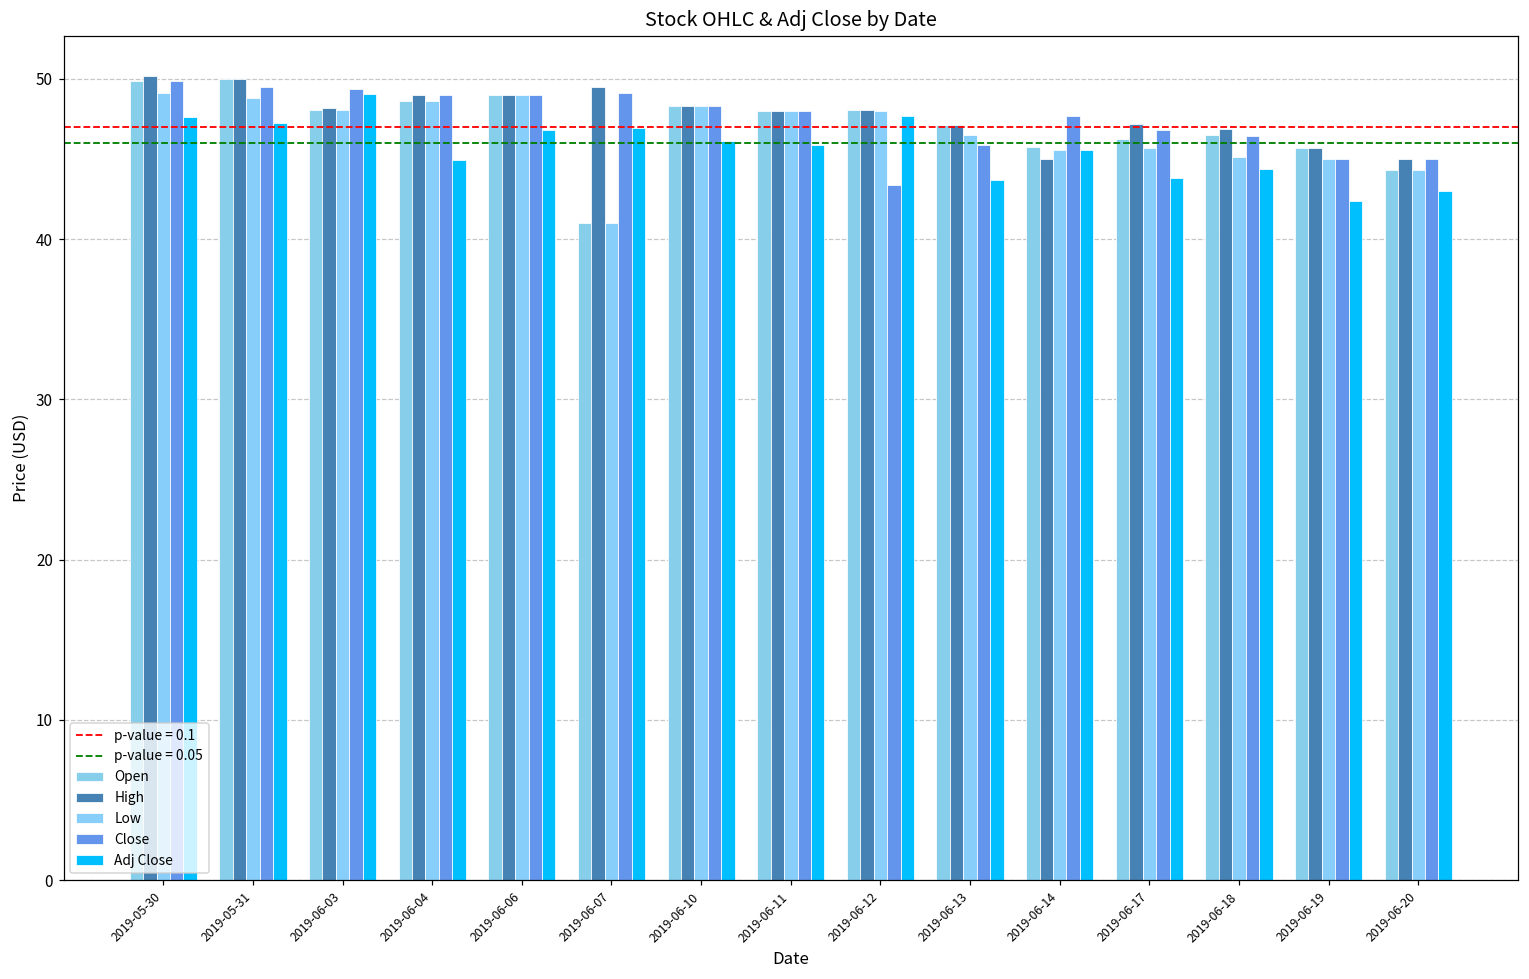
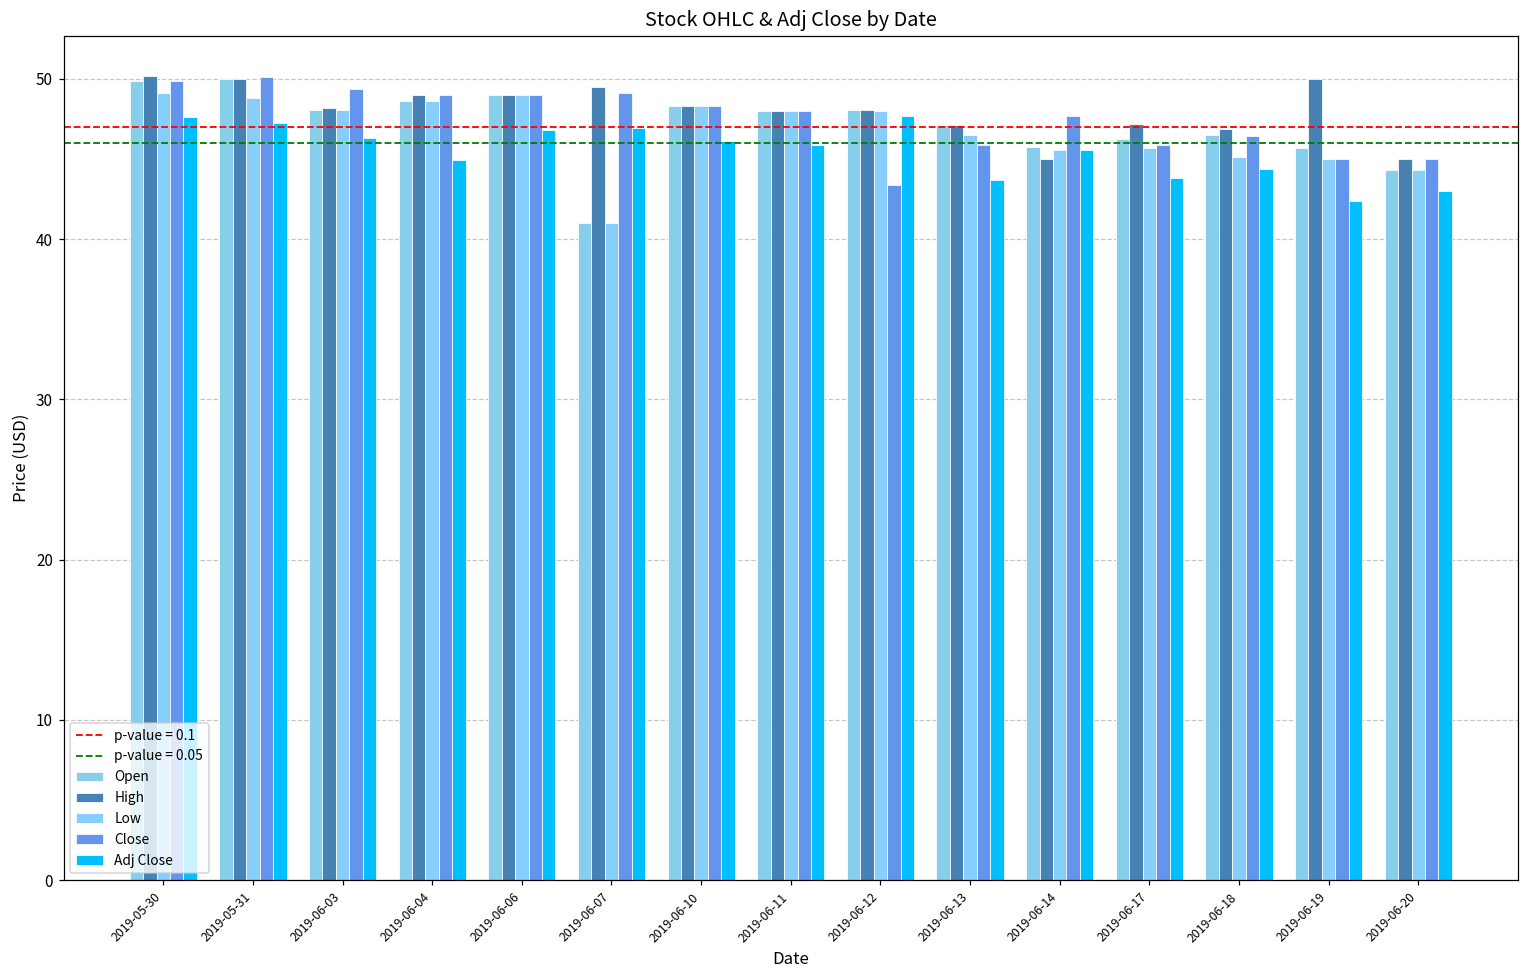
  {
    "High": {
      "2019-05-30": 50.2,
      "2019-05-31": 50.0,
      "2019-06-03": 48.2,
      "2019-06-04": 49.0,
      "2019-06-06": 49.0,
      "2019-06-07": 49.5,
      "2019-06-10": 48.3,
      "2019-06-11": 48.0,
      "2019-06-12": 48.1,
      "2019-06-13": 47.1,
      "2019-06-14": 45.0,
      "2019-06-17": 47.2,
      "2019-06-18": 46.9,
-     "2019-06-19": 45.7,
+     "2019-06-19": 50.0,
      "2019-06-20": 45.0
    },
    "Close": {
      "2019-05-30": 49.9,
-     "2019-05-31": 49.5,
+     "2019-05-31": 50.1,
      "2019-06-03": 49.4,
      "2019-06-04": 49.0,
      "2019-06-06": 49.0,
      "2019-06-07": 49.2,
      "2019-06-10": 48.3,
      "2019-06-11": 48.0,
      "2019-06-12": 43.4,
      "2019-06-13": 45.9,
      "2019-06-14": 47.7,
-     "2019-06-17": 46.8,
+     "2019-06-17": 45.9,
      "2019-06-18": 46.5,
      "2019-06-19": 45.0,
      "2019-06-20": 45.0
    },
    "Adj Close": {
      "2019-05-30": 47.6,
      "2019-05-31": 47.3,
-     "2019-06-03": 49.1,
+     "2019-06-03": 46.3,
      "2019-06-04": 45.0,
      "2019-06-06": 46.8,
      "2019-06-07": 47.0,
      "2019-06-10": 46.1,
      "2019-06-11": 45.9,
      "2019-06-12": 47.7,
      "2019-06-13": 43.7,
      "2019-06-14": 45.6,
      "2019-06-17": 43.8,
      "2019-06-18": 44.4,
      "2019-06-19": 42.4,
      "2019-06-20": 43.0
    }
  }
